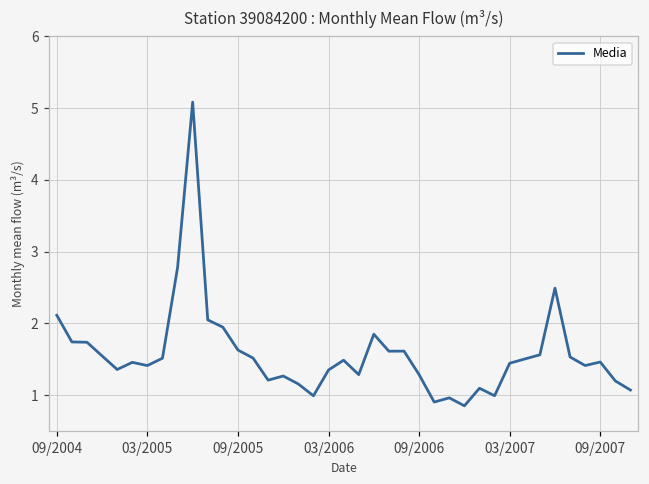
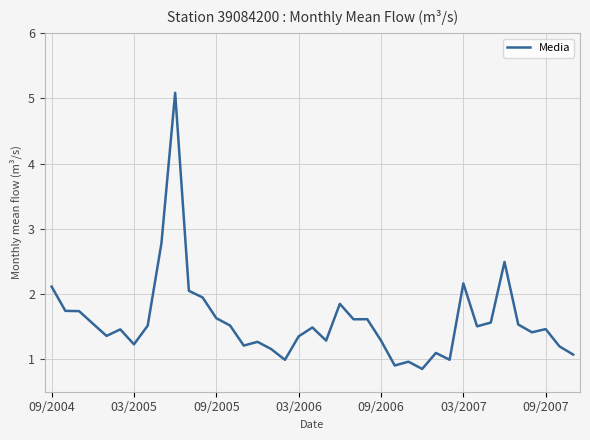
  {
    "09/2004": 2.1,
-   "03/2005": 1.4,
+   "03/2005": 1.2,
    "09/2005": 1.6,
    "03/2006": 1.3,
    "09/2006": 1.3,
-   "03/2007": 1.4,
+   "03/2007": 2.2,
    "09/2007": 1.5
  }
